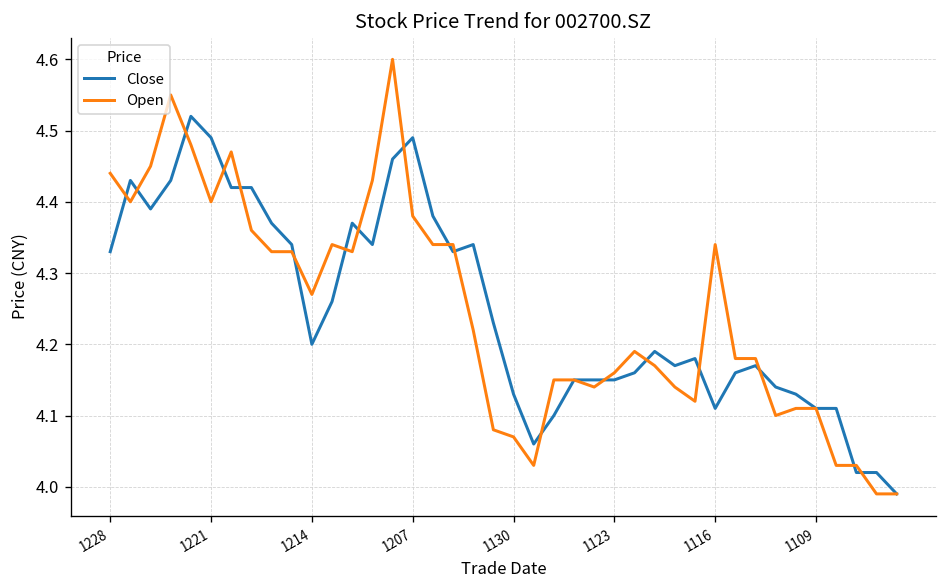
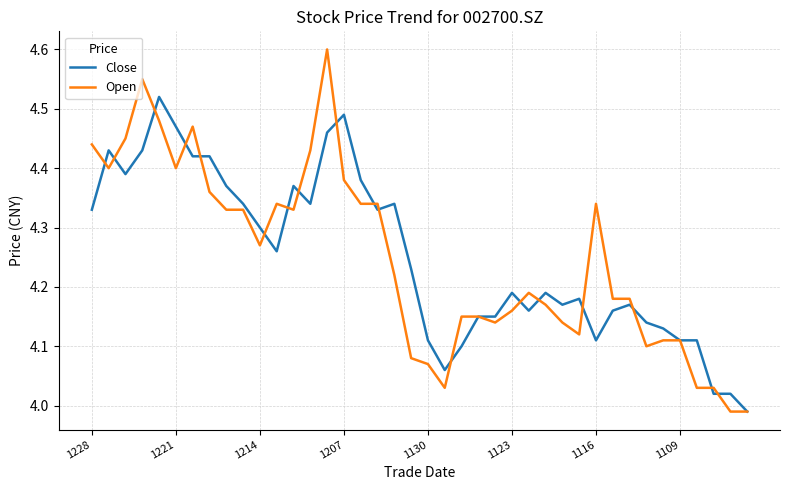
  {
    "Close": {
      "1228": 4.33,
-     "1221": 4.49,
-     "1214": 4.2,
+     "1221": 4.47,
+     "1214": 4.3,
      "1207": 4.49,
-     "1130": 4.13,
-     "1123": 4.15,
+     "1130": 4.11,
+     "1123": 4.19,
      "1116": 4.11
    },
    "Open": {
      "1228": 4.44,
      "1221": 4.40,
      "1214": 4.27,
      "1207": 4.38,
      "1130": 4.07,
      "1123": 4.16,
      "1116": 4.34
    }
  }
